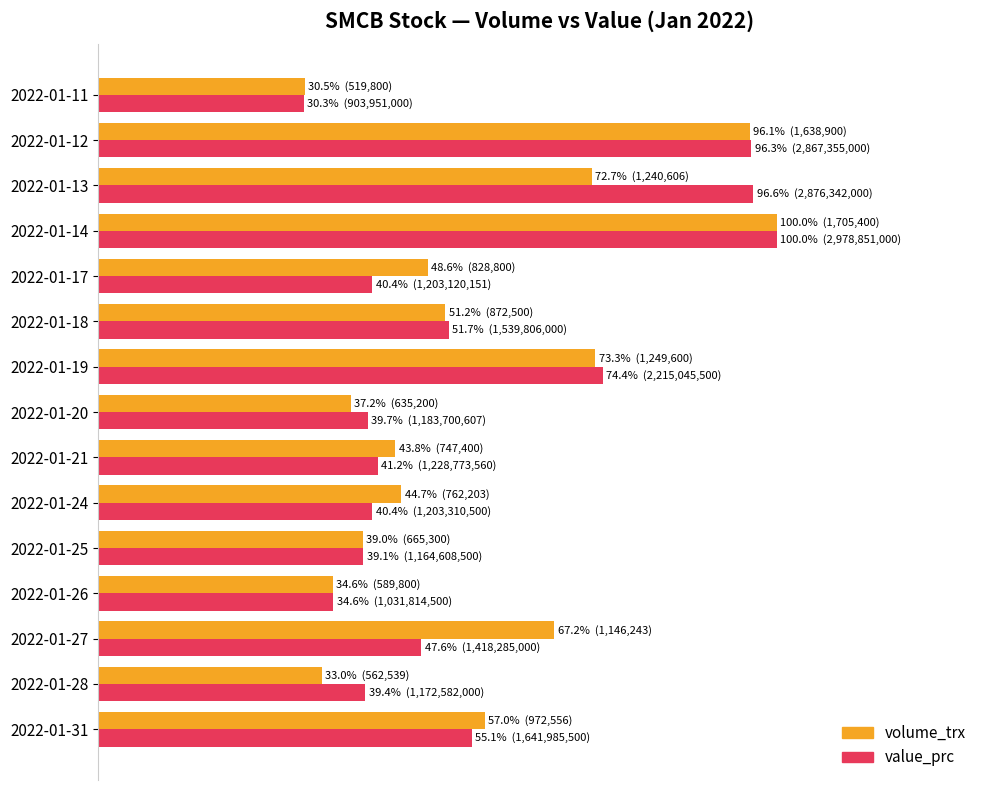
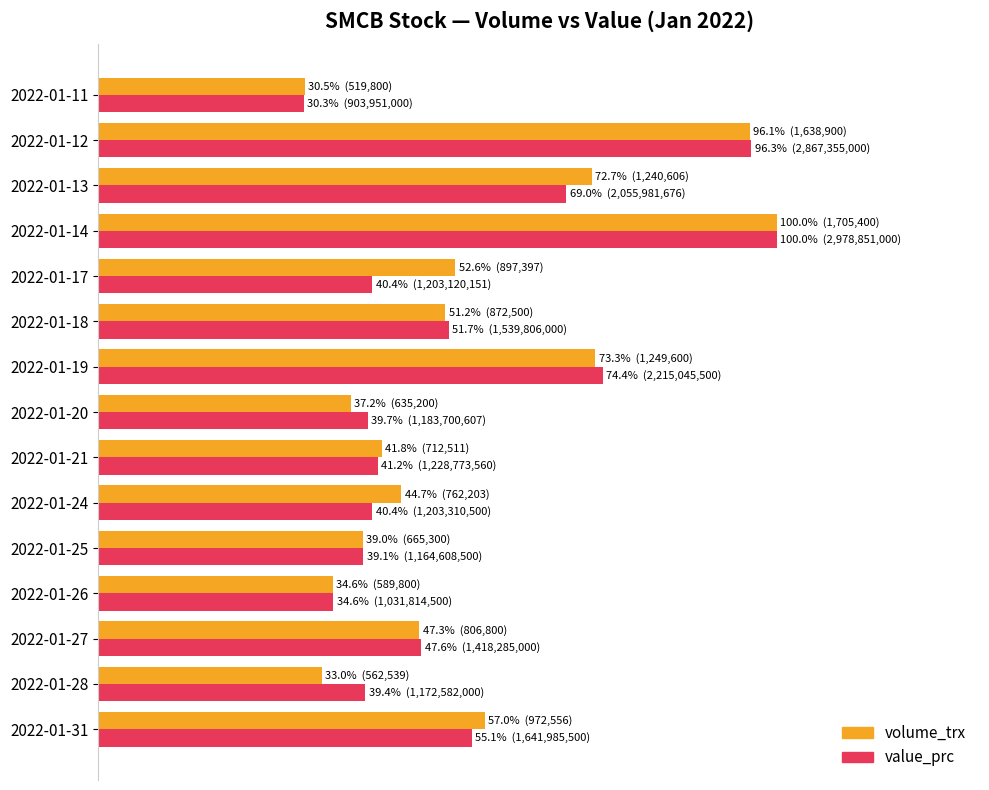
  {
    "volume_trx": {
      "2022-01-11": "30.5%",
      "2022-01-12": "96.1%",
      "2022-01-13": "72.7%",
      "2022-01-14": "100.0%",
-     "2022-01-17": "48.6% (828,800)",
+     "2022-01-17": "52.6% (897,397)",
      "2022-01-18": "51.2%",
      "2022-01-19": "73.3%",
      "2022-01-20": "37.2%",
-     "2022-01-21": "43.8% (747,400)",
+     "2022-01-21": "41.8% (712,511)",
      "2022-01-24": "44.7%",
      "2022-01-25": "39.0%",
      "2022-01-26": "34.6%",
-     "2022-01-27": "67.2% (1,146,243)",
+     "2022-01-27": "47.3% (806,800)",
      "2022-01-28": "33.0%",
      "2022-01-31": "57.0%"
    },
    "value_prc": {
      "2022-01-11": "30.3%",
      "2022-01-12": "96.3%",
-     "2022-01-13": "96.6% (2,876,342,000)",
+     "2022-01-13": "69.0% (2,055,981,676)",
      "2022-01-14": "100.0%",
      "2022-01-17": "40.4%",
      "2022-01-18": "51.7%",
      "2022-01-19": "74.4%",
      "2022-01-20": "39.7%",
      "2022-01-21": "41.2%",
      "2022-01-24": "40.4%",
      "2022-01-25": "39.1%",
      "2022-01-26": "34.6%",
      "2022-01-27": "47.6%",
      "2022-01-28": "39.4%",
      "2022-01-31": "55.1%"
    }
  }
